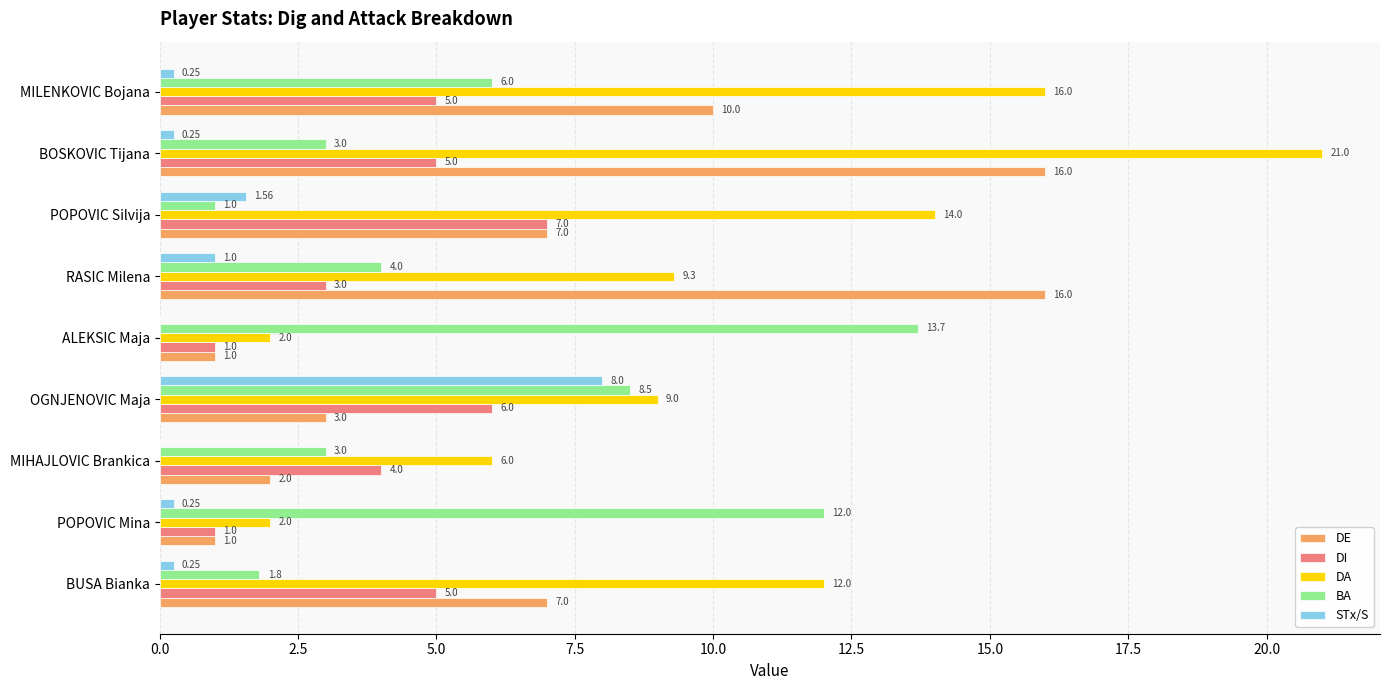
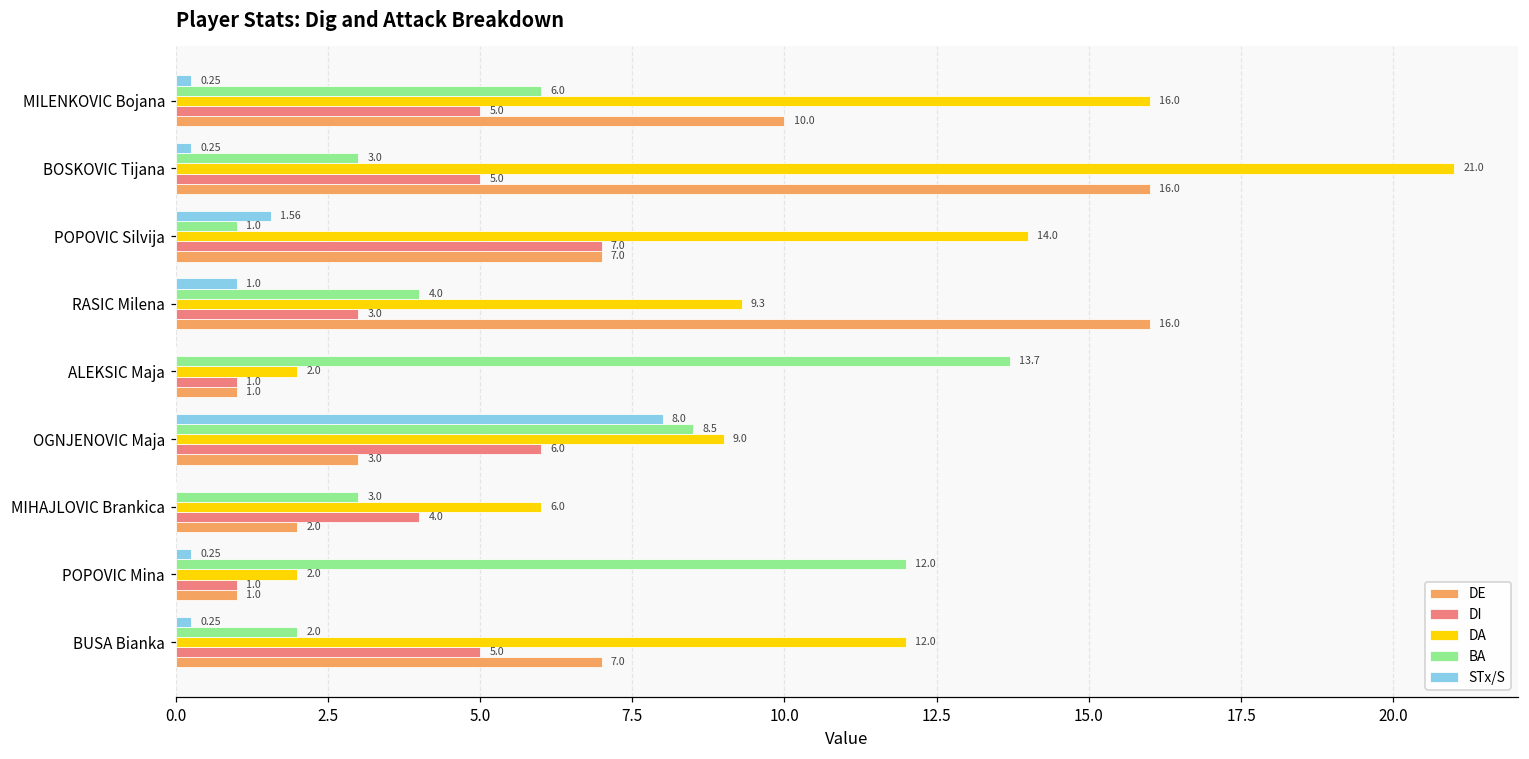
  {
    "DA": {
      "MILENKOVIC Bojana": 16.0,
      "BOSKOVIC Tijana": 21.0,
      "POPOVIC Silvija": 14.0,
      "RASIC Milena": 9.3,
      "ALEKSIC Maja": 2.0,
      "OGNJENOVIC Maja": 9.0,
      "MIHAJLOVIC Brankica": 6.0,
      "POPOVIC Mina": 2.0,
      "BUSA Bianka": 12.0
    },
    "BA": {
      "MILENKOVIC Bojana": 6.0,
      "BOSKOVIC Tijana": 3.0,
      "POPOVIC Silvija": 1.0,
      "RASIC Milena": 4.0,
      "ALEKSIC Maja": 13.7,
      "OGNJENOVIC Maja": 8.5,
      "MIHAJLOVIC Brankica": 3.0,
      "POPOVIC Mina": 12.0,
-     "BUSA Bianka": 1.8
+     "BUSA Bianka": 2.0
    },
    "STx/S": {
      "MILENKOVIC Bojana": 0.25,
      "BOSKOVIC Tijana": 0.25,
      "POPOVIC Silvija": 1.56,
      "RASIC Milena": 1.0,
      "OGNJENOVIC Maja": 8.0,
      "POPOVIC Mina": 0.25,
      "BUSA Bianka": 0.25
    }
  }
